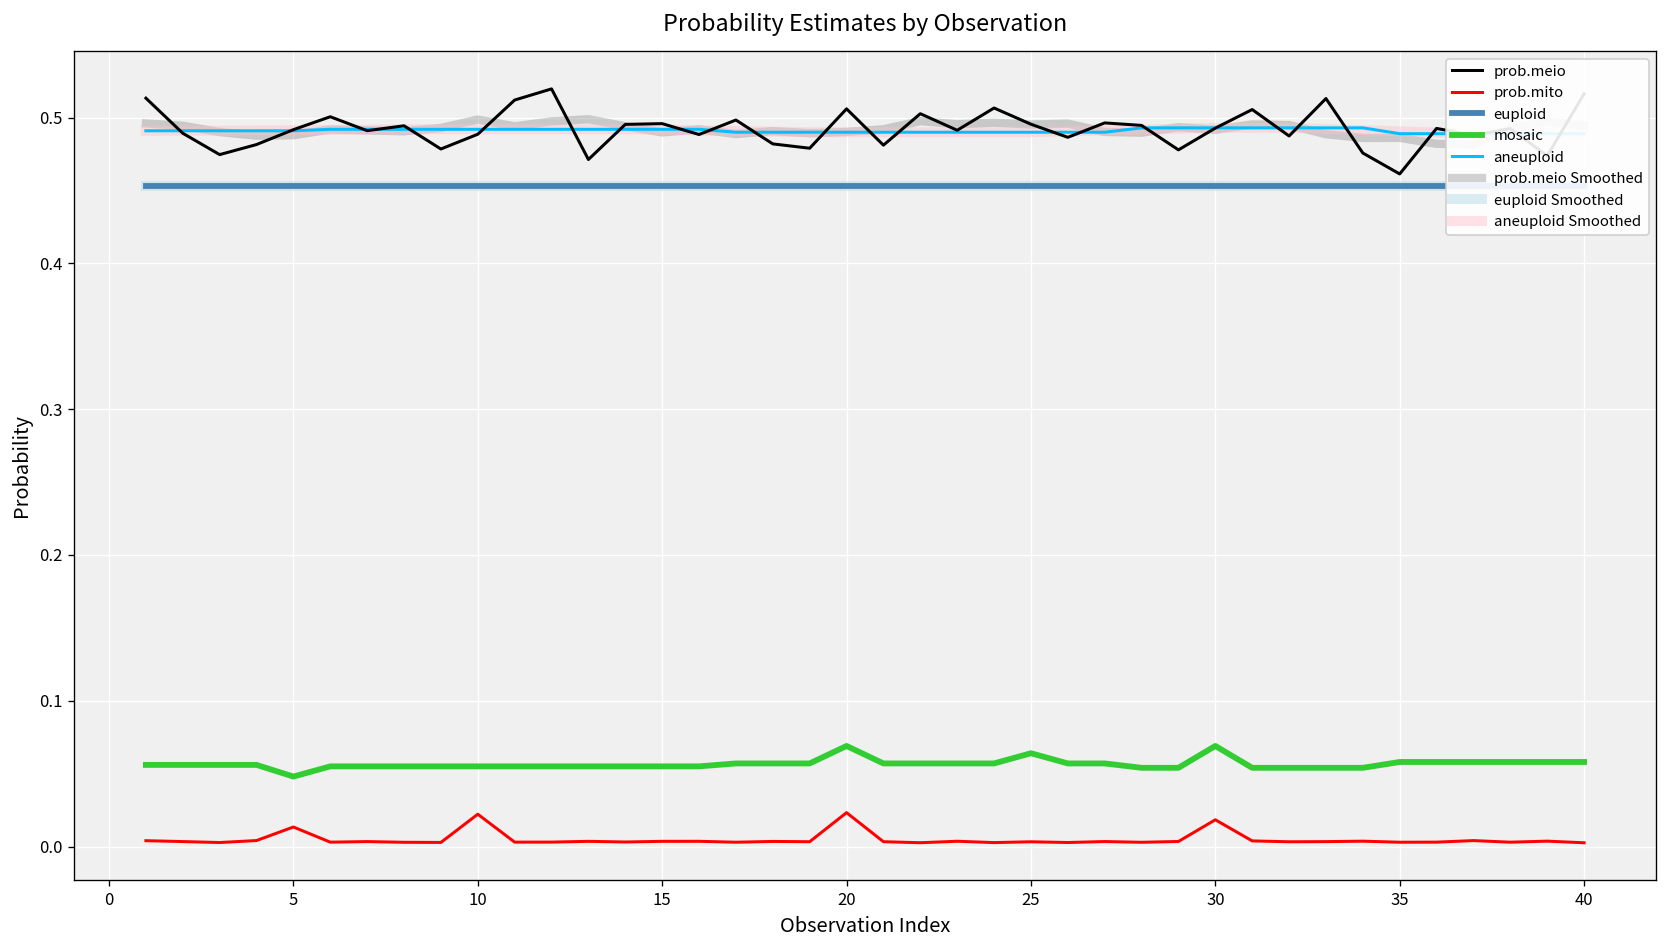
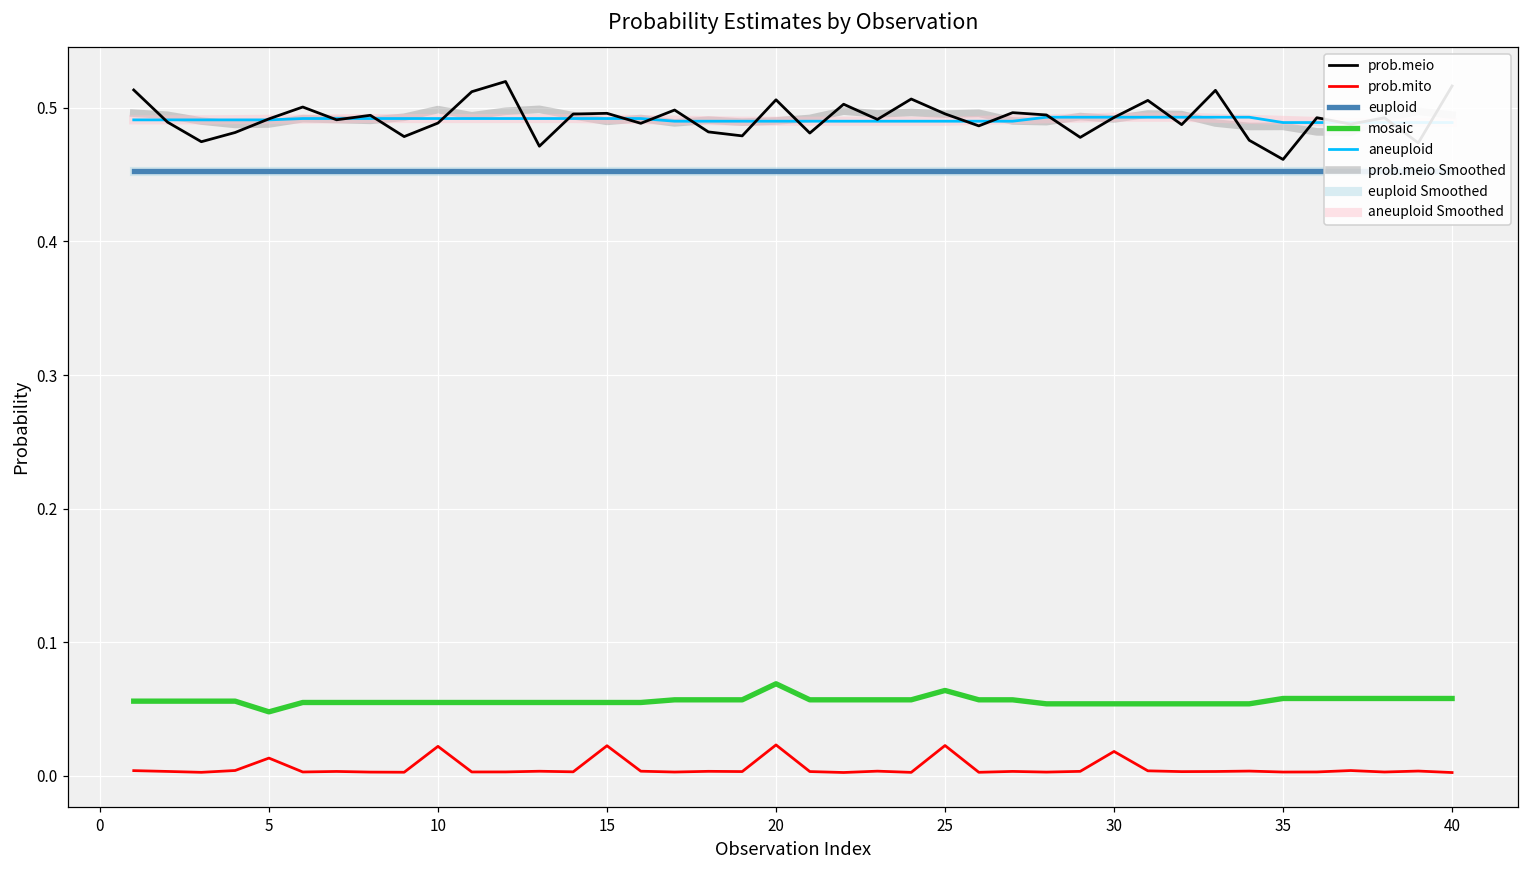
  {
    "prob.meio": {
      "10": 0.489,
      "15": 0.496,
      "20": 0.506,
      "35": 0.461
    },
    "prob.mito": {
      "5": 0.013,
      "10": 0.022,
-     "15": 0.004,
+     "15": 0.023,
      "20": 0.023,
-     "25": 0.003,
+     "25": 0.023,
      "30": 0.018,
      "35": 0.003,
      "40": 0.003
    },
    "euploid Smoothed": {
      "5": 0.453,
      "10": 0.453,
      "15": 0.453,
      "20": 0.453,
      "25": 0.453,
      "30": 0.453,
      "35": 0.453
    },
    "mosaic": {
      "5": 0.048,
      "10": 0.055,
      "15": 0.055,
      "20": 0.069,
      "25": 0.064,
-     "30": 0.069,
+     "30": 0.054,
      "35": 0.058,
      "40": 0.058
    },
    "prob.meio Smoothed": {
      "5": 0.488,
      "10": 0.499,
      "35": 0.486
    }
  }
